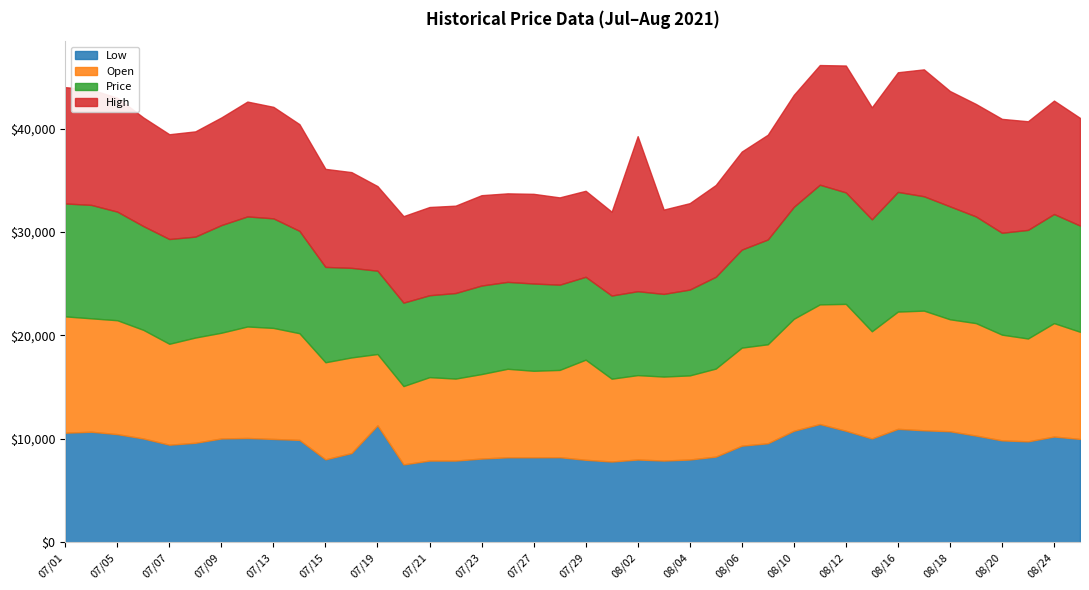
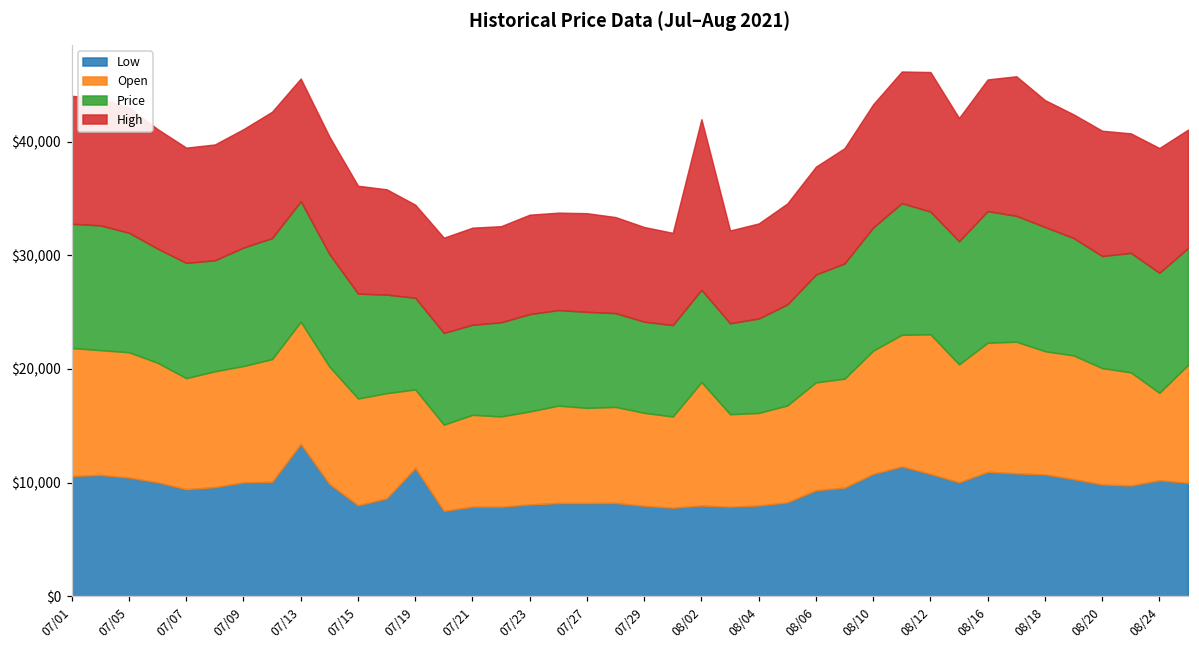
  {
    "Low": {
      "07/01": "$10,600",
      "07/05": "$10,500",
      "07/07": "$9,400",
      "07/09": "$10,000",
-     "07/13": "$10,000",
+     "07/13": "$13,400",
      "07/15": "$8,000",
      "07/19": "$11,300",
      "07/21": "$7,900",
      "07/23": "$8,100",
      "07/27": "$8,200",
      "07/29": "$8,000",
      "08/02": "$8,000",
      "08/04": "$8,000",
      "08/06": "$9,300",
      "08/10": "$10,800",
      "08/12": "$10,800",
      "08/16": "$11,000",
      "08/18": "$10,700",
      "08/20": "$9,900",
      "08/24": "$10,200"
    },
    "Open": {
      "07/01": "$11,200",
      "07/05": "$11,000",
      "07/07": "$9,800",
      "07/09": "$10,200",
      "07/13": "$10,700",
      "07/15": "$9,400",
      "07/19": "$6,900",
      "07/21": "$8,100",
      "07/23": "$8,200",
      "07/27": "$8,400",
-     "07/29": "$9,700",
-     "08/02": "$8,200",
+     "07/29": "$8,200",
+     "08/02": "$10,800",
      "08/04": "$8,100",
      "08/06": "$9,500",
      "08/10": "$10,800",
      "08/12": "$12,300",
      "08/16": "$11,300",
      "08/18": "$10,800",
      "08/20": "$10,200",
-     "08/24": "$11,000"
+     "08/24": "$7,700"
    },
    "Price": {
      "07/01": "$10,900",
      "07/05": "$10,500",
      "07/07": "$10,100",
      "07/09": "$10,400",
      "07/13": "$10,600",
      "07/15": "$9,200",
      "07/19": "$8,100",
      "07/21": "$7,900",
      "07/23": "$8,600",
      "07/27": "$8,400",
      "07/29": "$8,000",
      "08/02": "$8,100",
      "08/04": "$8,300",
      "08/06": "$9,500",
      "08/10": "$10,800",
      "08/12": "$10,800",
      "08/16": "$11,600",
      "08/18": "$10,900",
      "08/20": "$9,900",
      "08/24": "$10,600"
    },
    "High": {
      "07/01": "$11,200",
      "07/07": "$10,100",
      "07/09": "$10,400",
      "07/13": "$10,800",
      "07/15": "$9,500",
      "07/19": "$8,200",
      "07/21": "$8,500",
      "07/23": "$8,700",
      "07/27": "$8,700",
      "07/29": "$8,300",
      "08/02": "$15,000",
      "08/04": "$8,400",
      "08/06": "$9,500",
      "08/10": "$10,800",
      "08/12": "$12,300",
      "08/16": "$11,600",
      "08/18": "$11,200",
      "08/20": "$11,000",
      "08/24": "$11,000"
    }
  }
